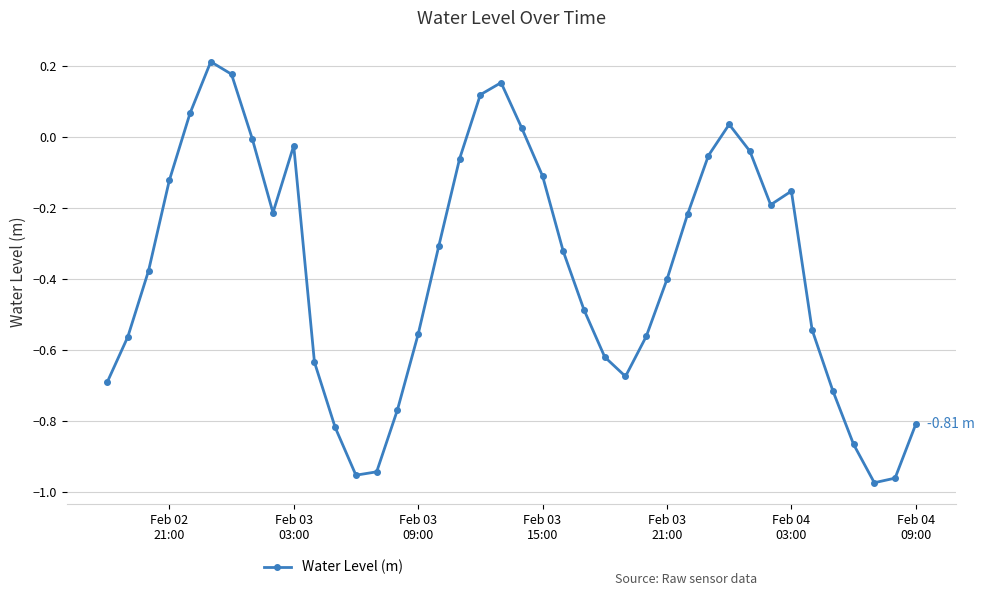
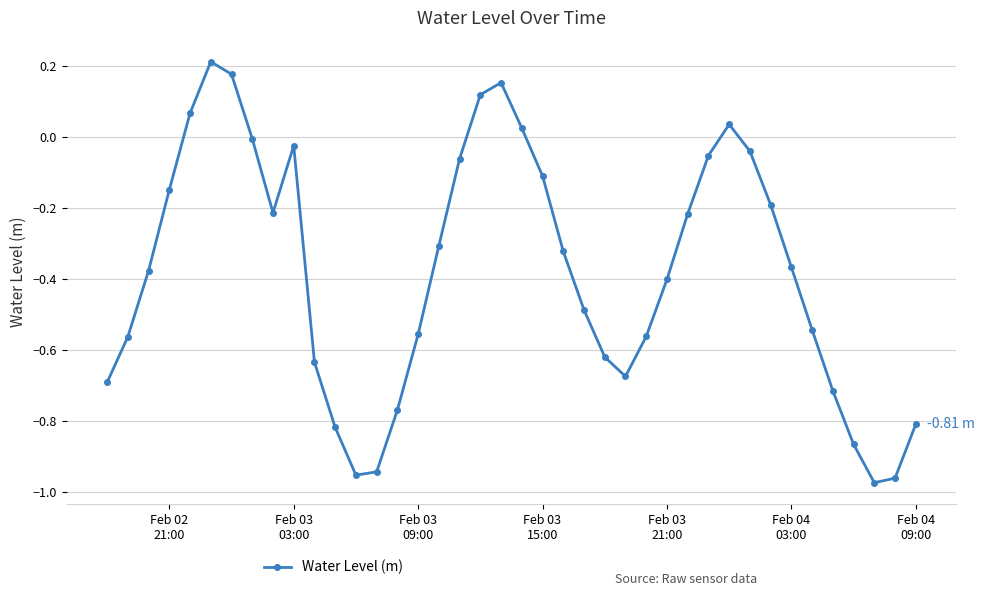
  {
-   "Feb 02 21:00": -0.12,
+   "Feb 02 21:00": -0.15,
    "Feb 03 03:00": -0.02,
    "Feb 03 09:00": -0.56,
    "Feb 03 15:00": -0.11,
    "Feb 03 21:00": -0.40,
-   "Feb 04 03:00": -0.15
+   "Feb 04 03:00": -0.37
  }
